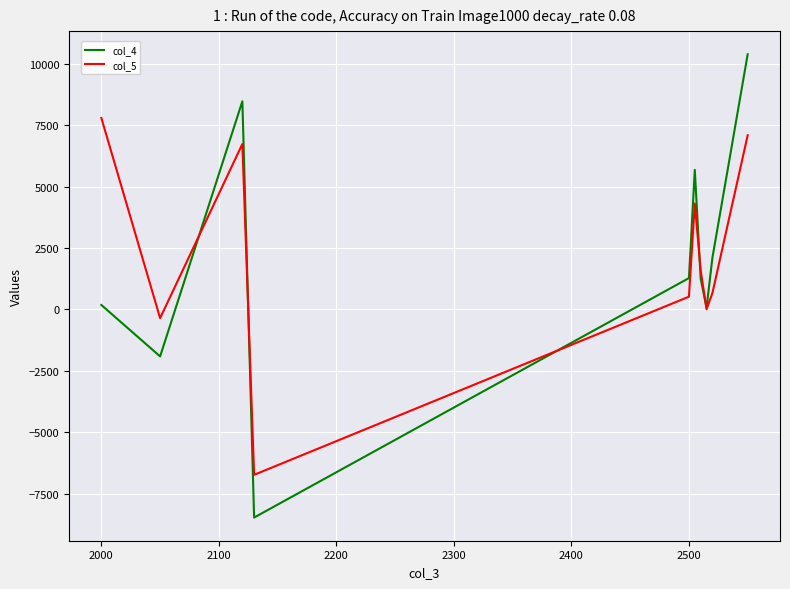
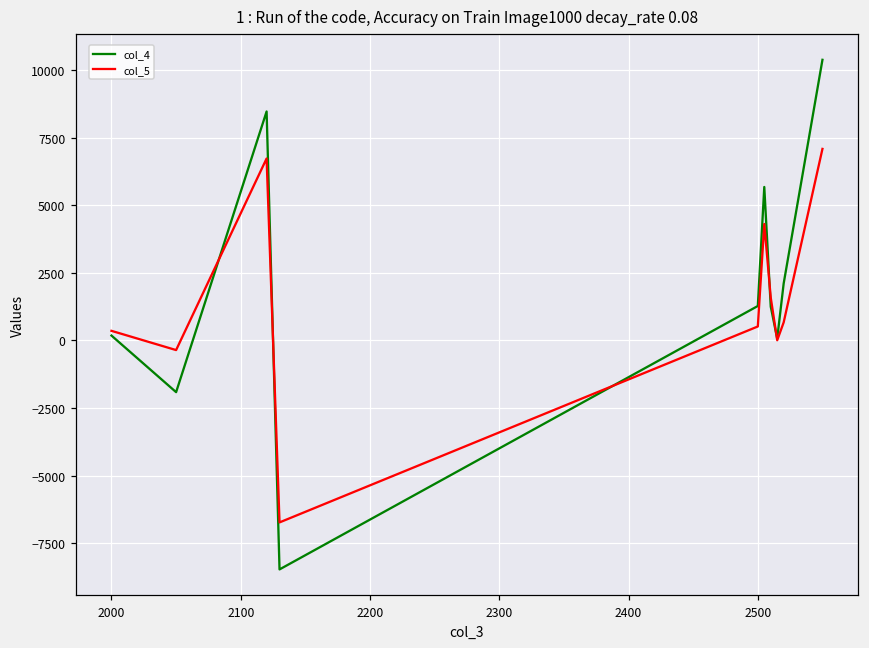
  {
    "col_4": {
      "2000": 200,
      "2500": 1300
    },
    "col_5": {
-     "2000": 7800,
+     "2000": 400,
      "2500": 500
    }
  }
